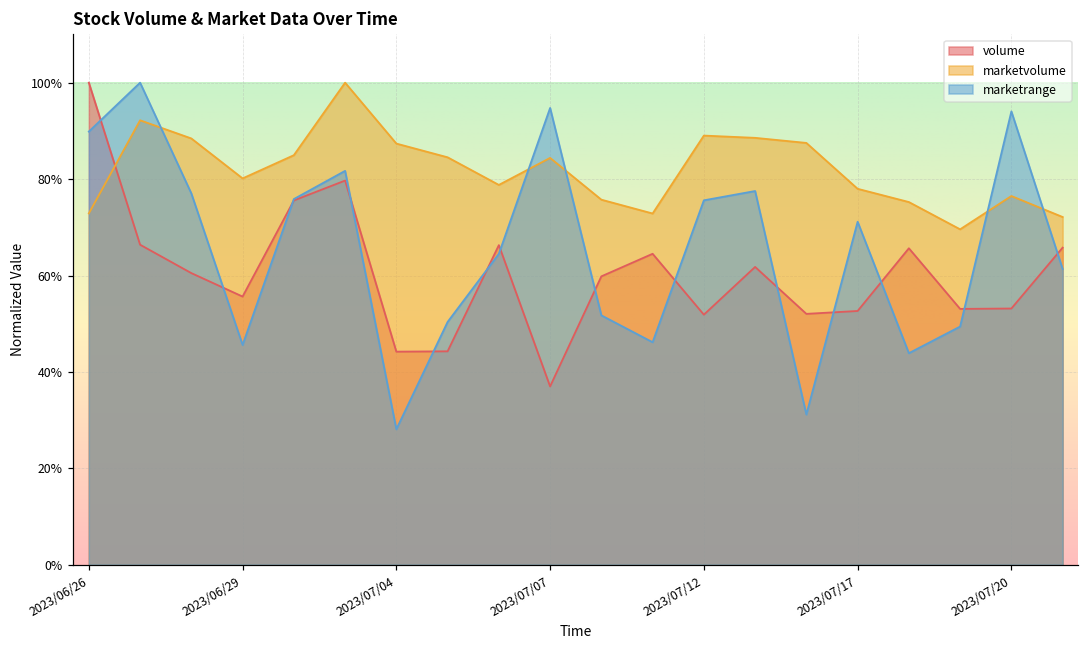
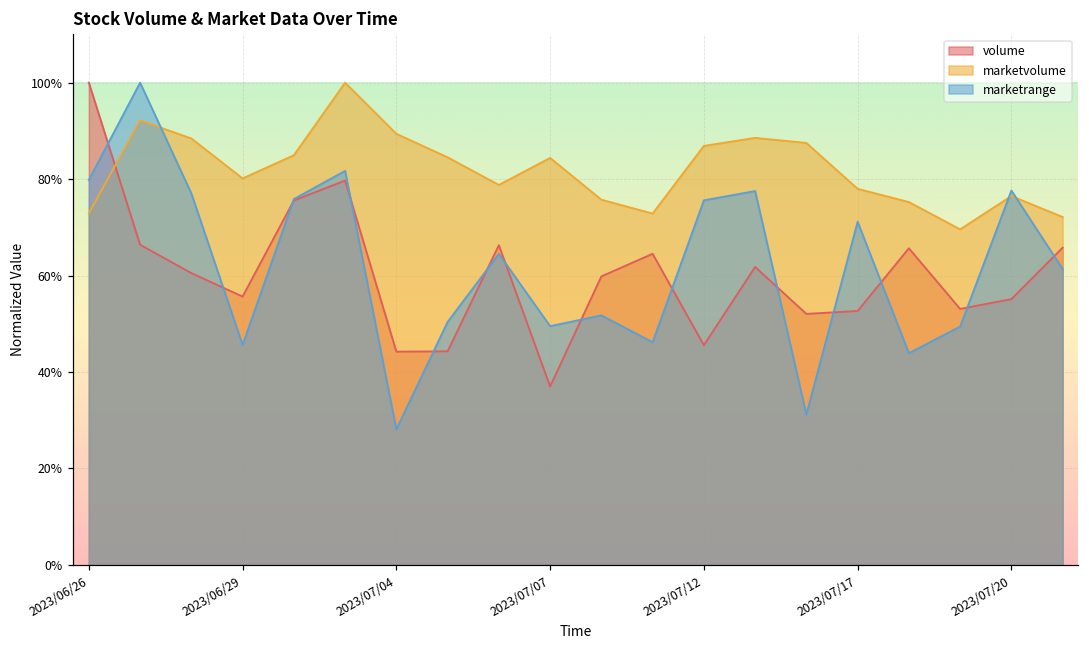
  {
    "volume": {
      "2023/06/26": "100%",
      "2023/06/29": "56%",
      "2023/07/04": "44%",
      "2023/07/07": "37%",
-     "2023/07/12": "52%",
+     "2023/07/12": "46%",
      "2023/07/17": "53%",
-     "2023/07/20": "53%"
+     "2023/07/20": "55%"
    },
    "marketvolume": {
      "2023/06/26": "73%",
      "2023/06/29": "80%",
-     "2023/07/04": "87%",
+     "2023/07/04": "89%",
      "2023/07/07": "84%",
-     "2023/07/12": "89%",
+     "2023/07/12": "87%",
      "2023/07/17": "78%",
      "2023/07/20": "76%"
    },
    "marketrange": {
-     "2023/06/26": "90%",
+     "2023/06/26": "80%",
      "2023/06/29": "46%",
      "2023/07/04": "28%",
-     "2023/07/07": "95%",
+     "2023/07/07": "50%",
      "2023/07/12": "76%",
      "2023/07/17": "71%",
-     "2023/07/20": "94%"
+     "2023/07/20": "78%"
    }
  }
